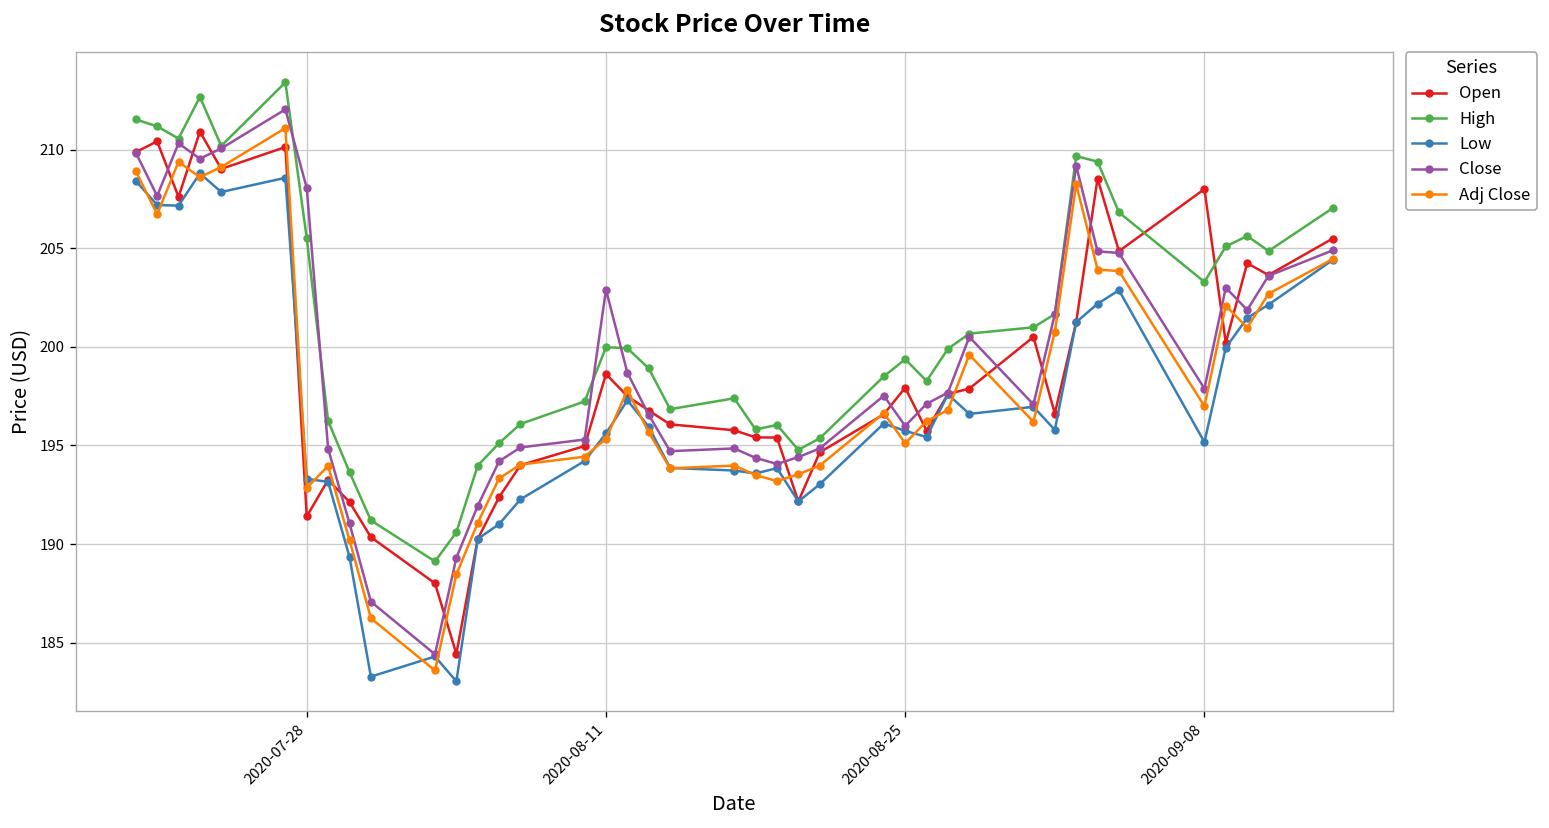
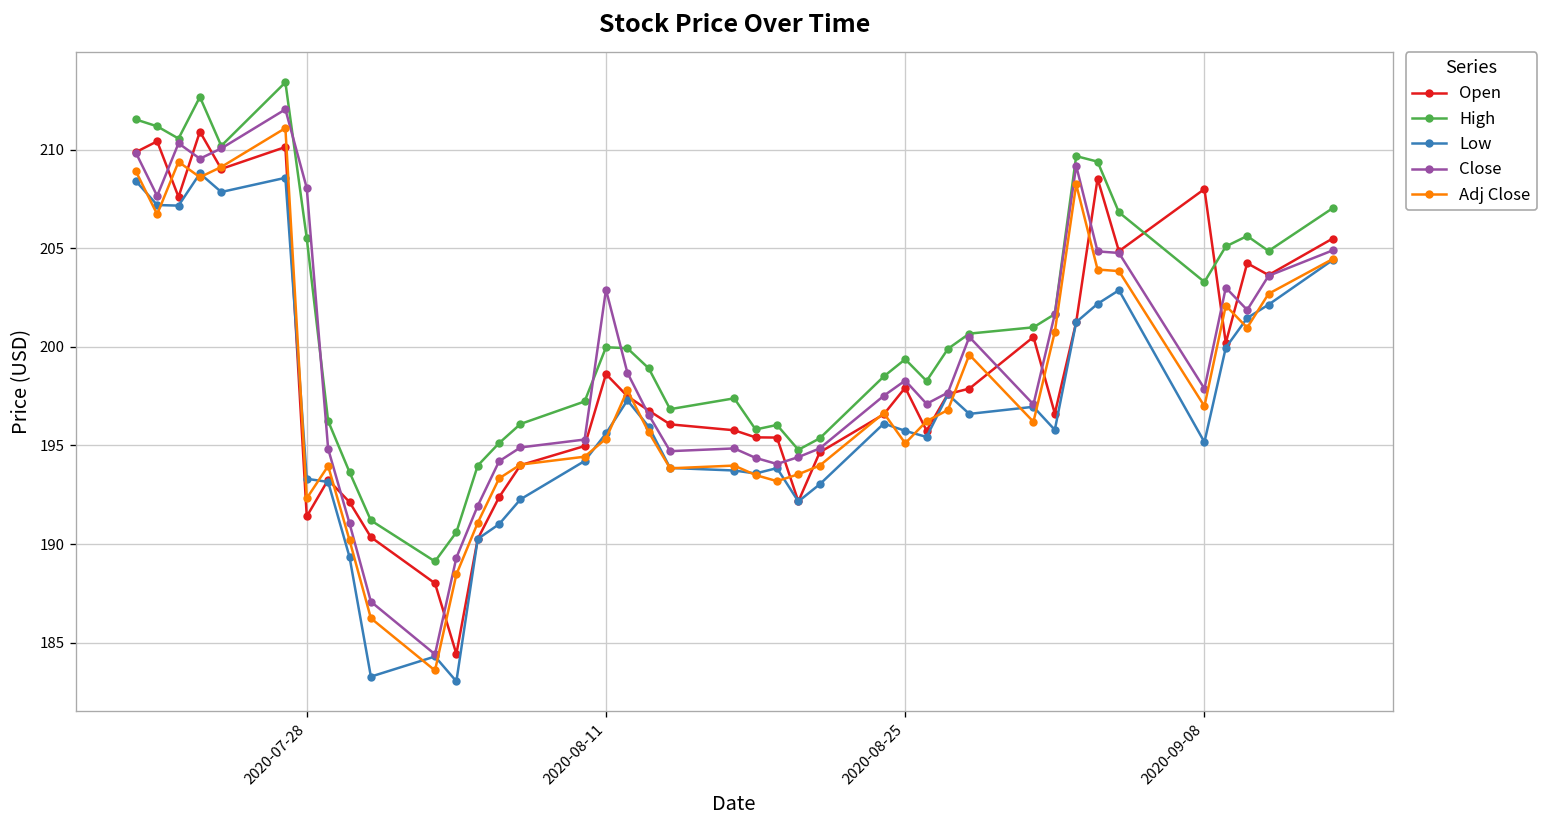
  {
    "Open": {
      "2020-07-28": 191.4,
      "2020-08-11": 198.6,
      "2020-08-25": 197.9,
      "2020-09-08": 208.0
    },
    "High": {
      "2020-07-28": 205.5,
      "2020-08-11": 200.0,
      "2020-08-25": 199.4,
      "2020-09-08": 203.3
    },
    "Low": {
      "2020-07-28": 193.3,
      "2020-08-11": 195.6,
      "2020-08-25": 195.7,
      "2020-09-08": 195.2
    },
    "Close": {
      "2020-07-28": 208.1,
      "2020-08-11": 202.9,
-     "2020-08-25": 196.0,
+     "2020-08-25": 198.3,
      "2020-09-08": 197.9
    },
    "Adj Close": {
-     "2020-07-28": 192.9,
+     "2020-07-28": 192.3,
      "2020-08-11": 195.3,
      "2020-08-25": 195.1,
      "2020-09-08": 197.0
    }
  }
